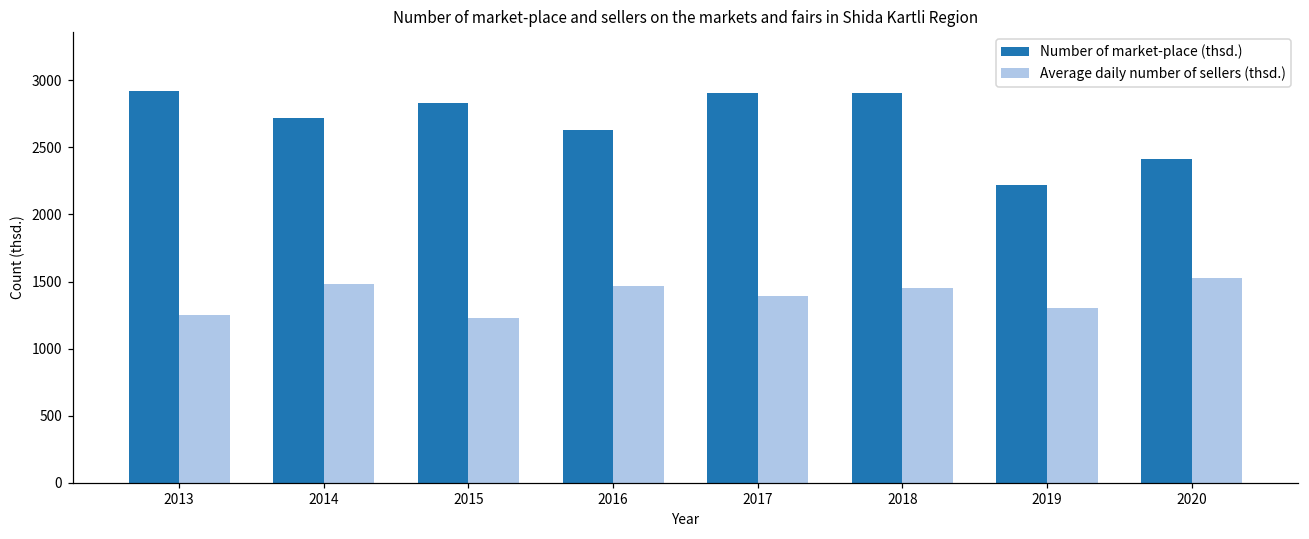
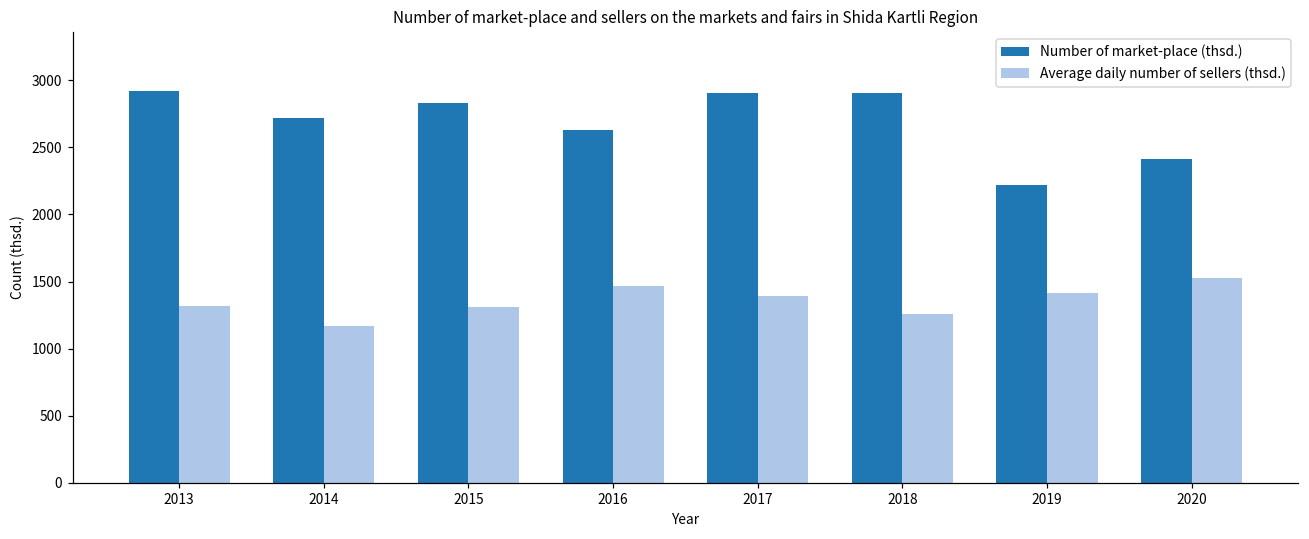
  {
    "Number of market-place (thsd.)": {
      "2013": 2920,
      "2014": 2720,
      "2015": 2830,
      "2016": 2630,
      "2017": 2910,
      "2018": 2910,
      "2019": 2220,
      "2020": 2410
    },
    "Average daily number of sellers (thsd.)": {
-     "2013": 1250,
-     "2014": 1480,
-     "2015": 1230,
+     "2013": 1320,
+     "2014": 1170,
+     "2015": 1310,
      "2016": 1470,
      "2017": 1390,
-     "2018": 1450,
-     "2019": 1300,
+     "2018": 1260,
+     "2019": 1420,
      "2020": 1530
    }
  }
